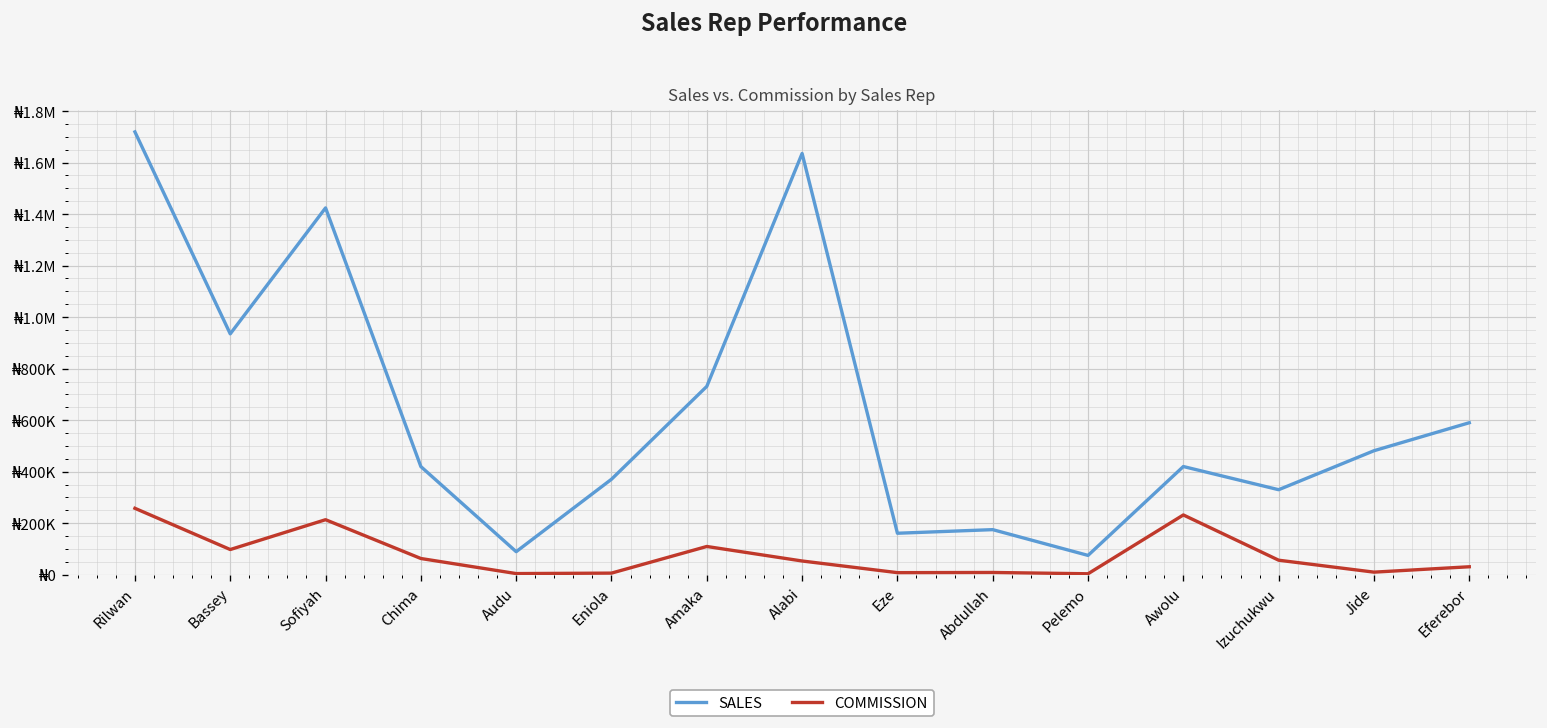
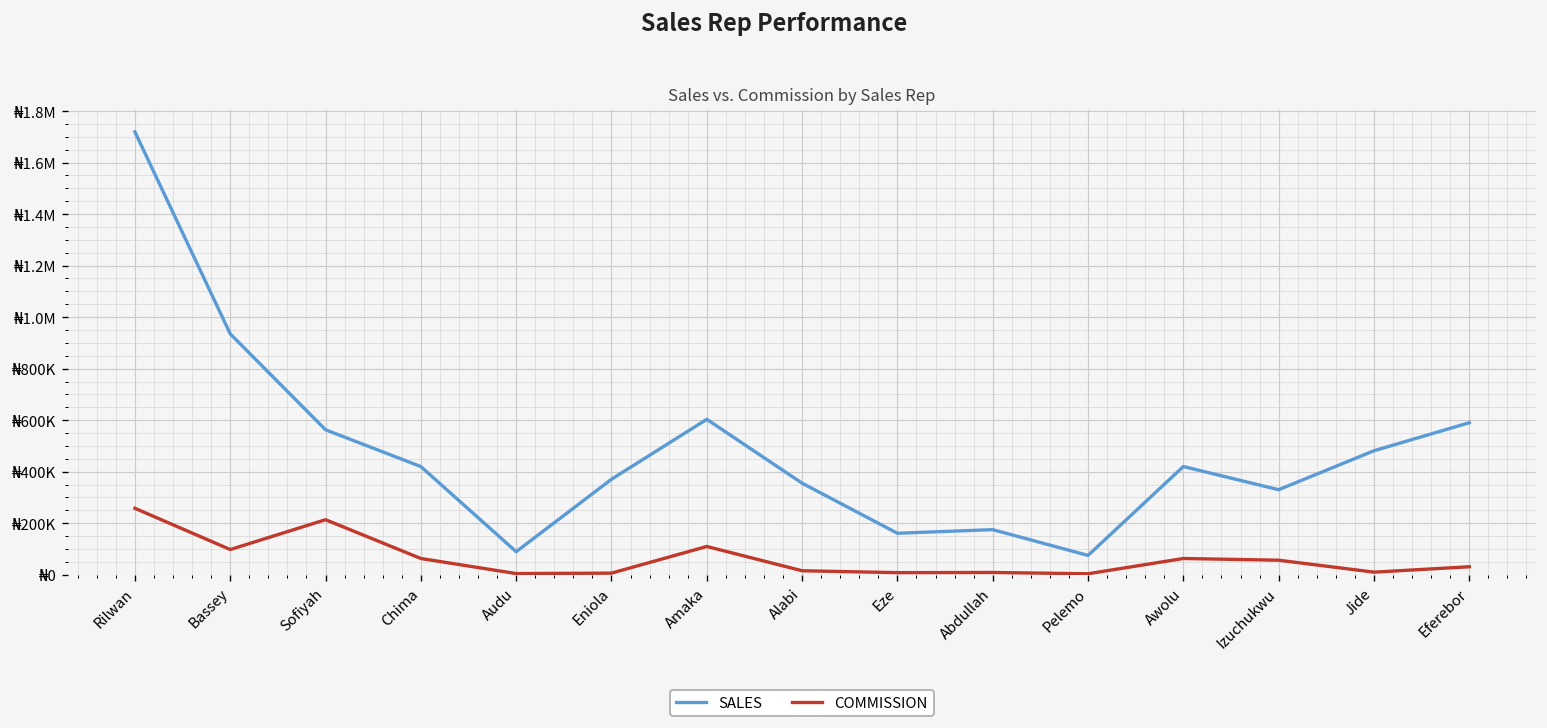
  {
    "SALES": {
      "Rilwan": "₦1720000",
      "Bassey": "₦940000",
-     "Sofiyah": "₦1420000",
+     "Sofiyah": "₦560000",
      "Chima": "₦420000",
      "Audu": "₦90000",
      "Eniola": "₦370000",
-     "Amaka": "₦730000",
-     "Alabi": "₦1640000",
+     "Amaka": "₦600000",
+     "Alabi": "₦360000",
      "Eze": "₦160000",
      "Abdullah": "₦180000",
      "Pelemo": "₦80000",
      "Awolu": "₦420000",
      "Izuchukwu": "₦330000",
      "Jide": "₦480000",
      "Eferebor": "₦590000"
    },
    "COMMISSION": {
      "Rilwan": "₦260000",
      "Bassey": "₦100000",
      "Sofiyah": "₦210000",
      "Chima": "₦60000",
      "Audu": "₦0",
      "Eniola": "₦10000",
      "Amaka": "₦110000",
-     "Alabi": "₦50000",
+     "Alabi": "₦20000",
      "Eze": "₦10000",
      "Abdullah": "₦10000",
      "Pelemo": "₦0",
-     "Awolu": "₦230000",
+     "Awolu": "₦60000",
      "Izuchukwu": "₦60000",
      "Jide": "₦10000",
      "Eferebor": "₦30000"
    }
  }
